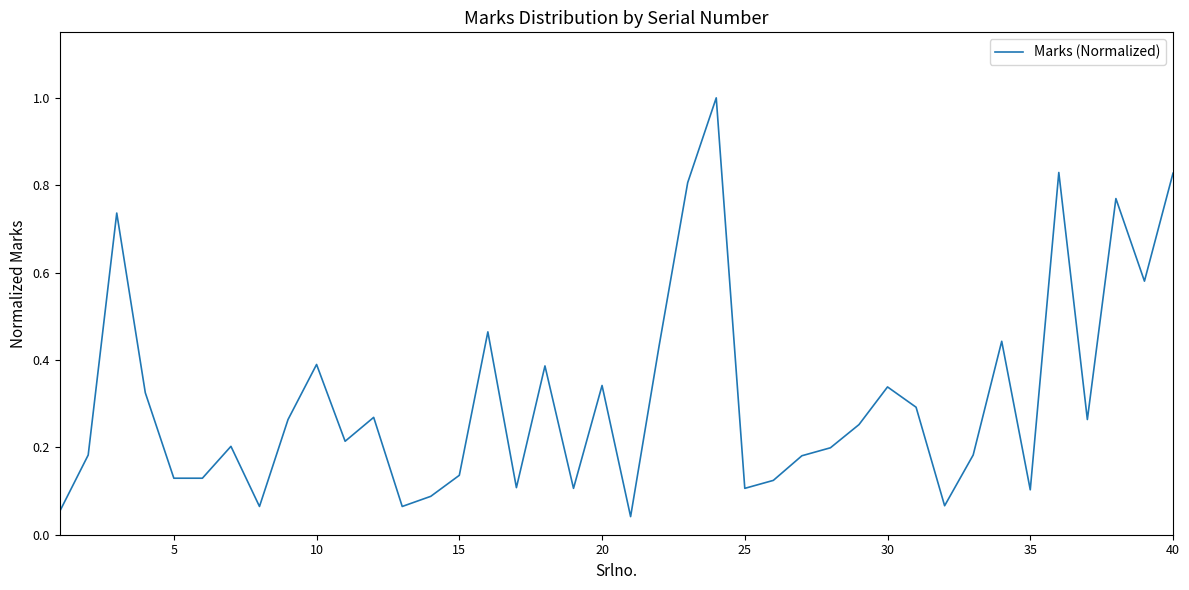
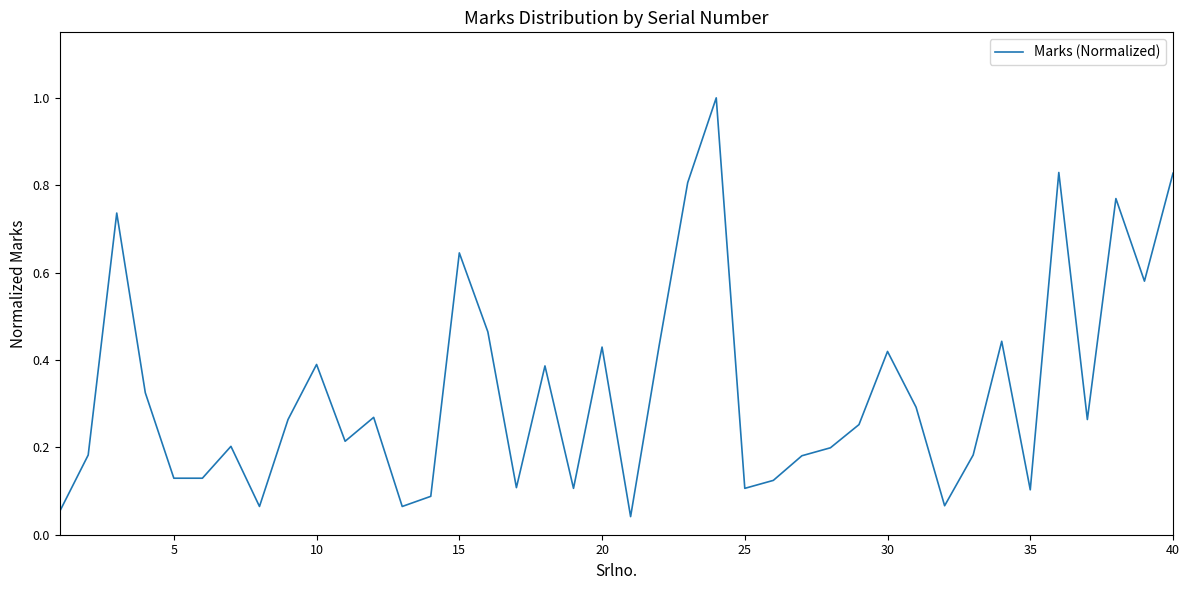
  {
    "5": 0.13,
    "10": 0.39,
-   "15": 0.14,
-   "20": 0.34,
+   "15": 0.65,
+   "20": 0.43,
    "25": 0.11,
-   "30": 0.34,
+   "30": 0.42,
    "35": 0.10,
    "40": 0.83
  }
